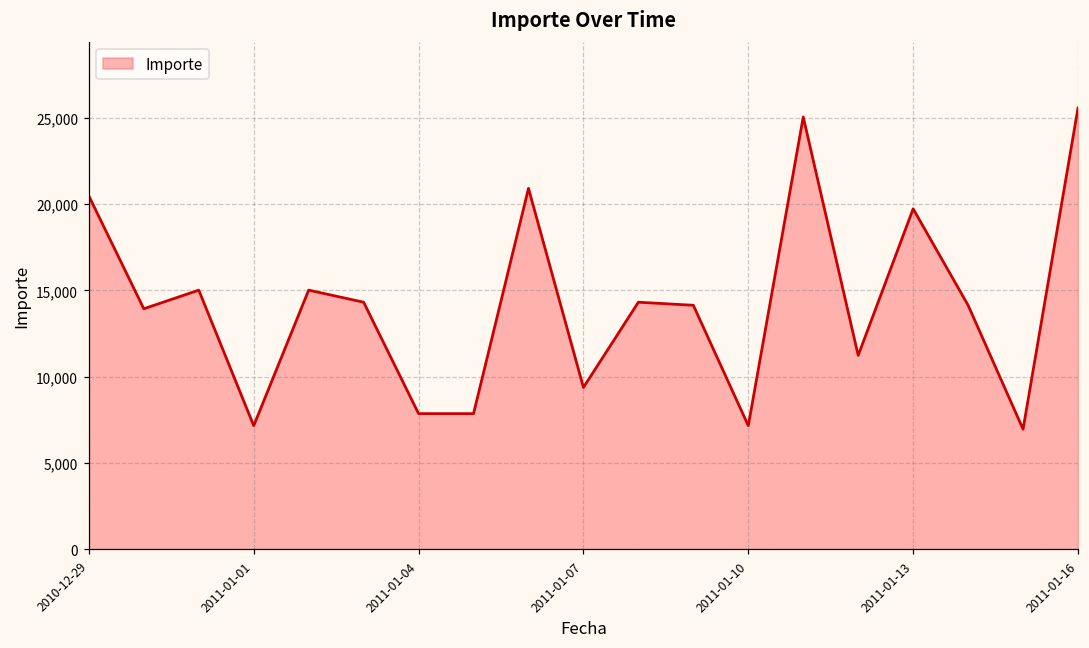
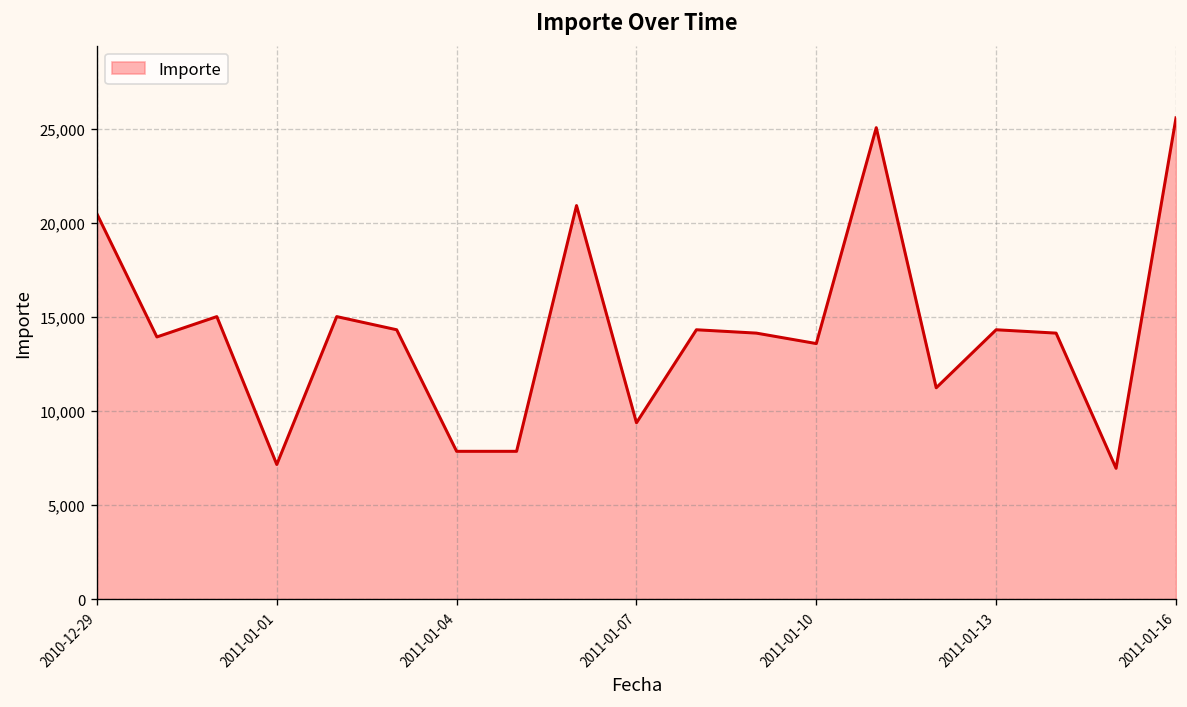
  {
    "2010-12-29": "20,500",
    "2011-01-01": "7,200",
    "2011-01-04": "7,900",
    "2011-01-07": "9,400",
-   "2011-01-10": "7,200",
-   "2011-01-13": "19,700",
+   "2011-01-10": "13,600",
+   "2011-01-13": "14,300",
    "2011-01-16": "25,600"
  }
